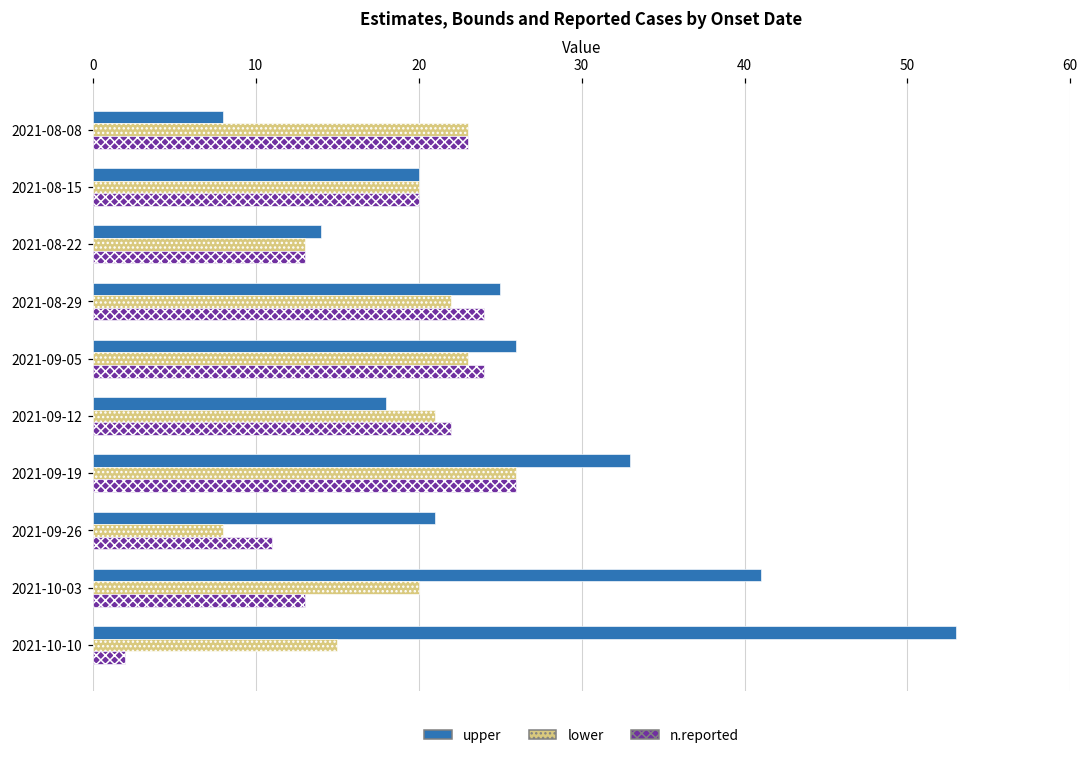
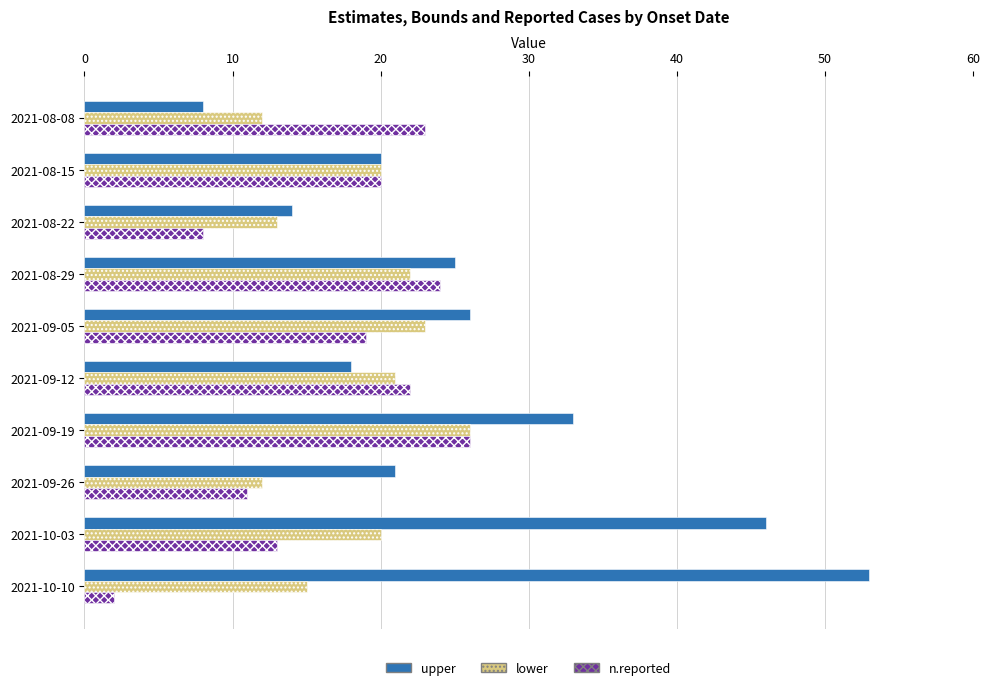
  {
    "upper": {
      "2021-08-08": 8,
      "2021-08-15": 20,
      "2021-08-22": 14,
      "2021-08-29": 25,
      "2021-09-05": 26,
      "2021-09-12": 18,
      "2021-09-19": 33,
      "2021-09-26": 21,
-     "2021-10-03": 41,
+     "2021-10-03": 46,
      "2021-10-10": 53
    },
    "lower": {
-     "2021-08-08": 23,
+     "2021-08-08": 12,
      "2021-08-15": 20,
      "2021-08-22": 13,
      "2021-08-29": 22,
      "2021-09-05": 23,
      "2021-09-12": 21,
      "2021-09-19": 26,
-     "2021-09-26": 8,
+     "2021-09-26": 12,
      "2021-10-03": 20,
      "2021-10-10": 15
    },
    "n.reported": {
      "2021-08-08": 23,
      "2021-08-15": 20,
-     "2021-08-22": 13,
+     "2021-08-22": 8,
      "2021-08-29": 24,
-     "2021-09-05": 24,
+     "2021-09-05": 19,
      "2021-09-12": 22,
      "2021-09-19": 26,
      "2021-09-26": 11,
      "2021-10-03": 13,
      "2021-10-10": 2
    }
  }
